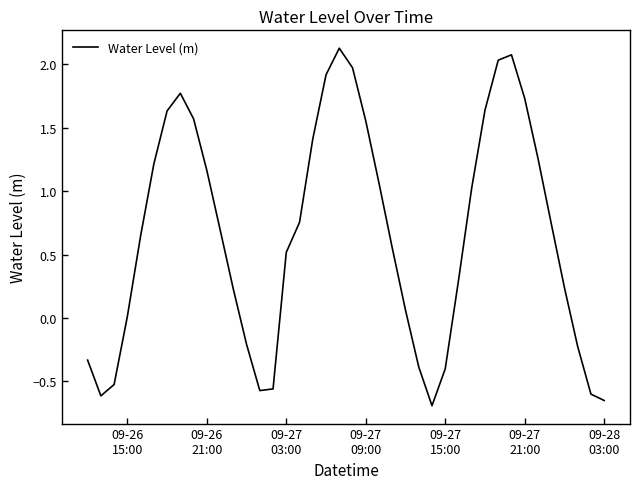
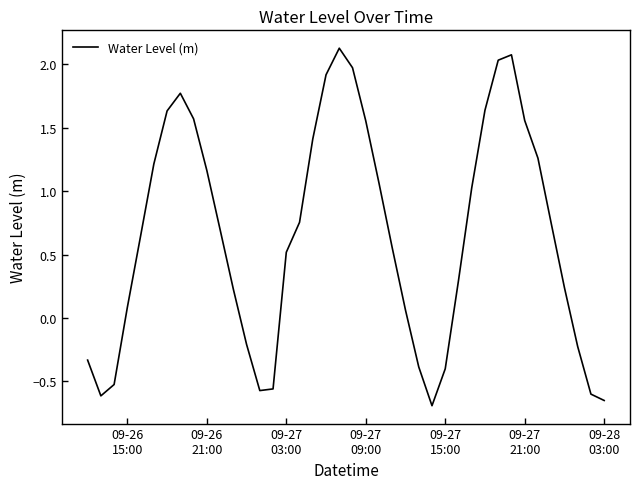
  {
-   "09-26 15:00": 0.01,
+   "09-26 15:00": 0.08,
    "09-26 21:00": 1.16,
    "09-27 03:00": 0.52,
    "09-27 09:00": 1.55,
    "09-27 15:00": -0.40,
-   "09-27 21:00": 1.73,
+   "09-27 21:00": 1.56,
    "09-28 03:00": -0.65
  }
